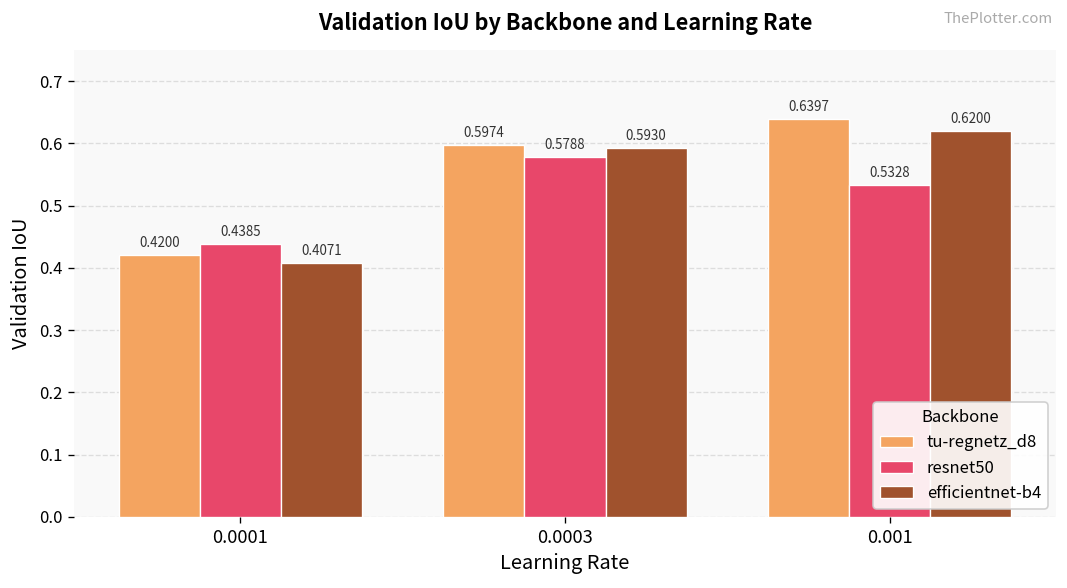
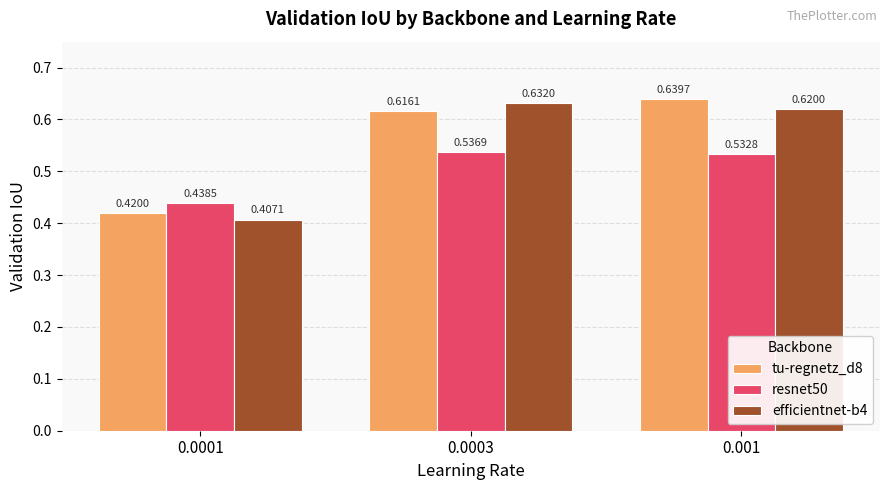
  {
    "tu-regnetz_d8": {
      "0.0001": 0.4200,
-     "0.0003": 0.5974,
+     "0.0003": 0.6161,
      "0.001": 0.6397
    },
    "resnet50": {
      "0.0001": 0.4385,
-     "0.0003": 0.5788,
+     "0.0003": 0.5369,
      "0.001": 0.5328
    },
    "efficientnet-b4": {
      "0.0001": 0.4071,
-     "0.0003": 0.5930,
+     "0.0003": 0.6320,
      "0.001": 0.6200
    }
  }
